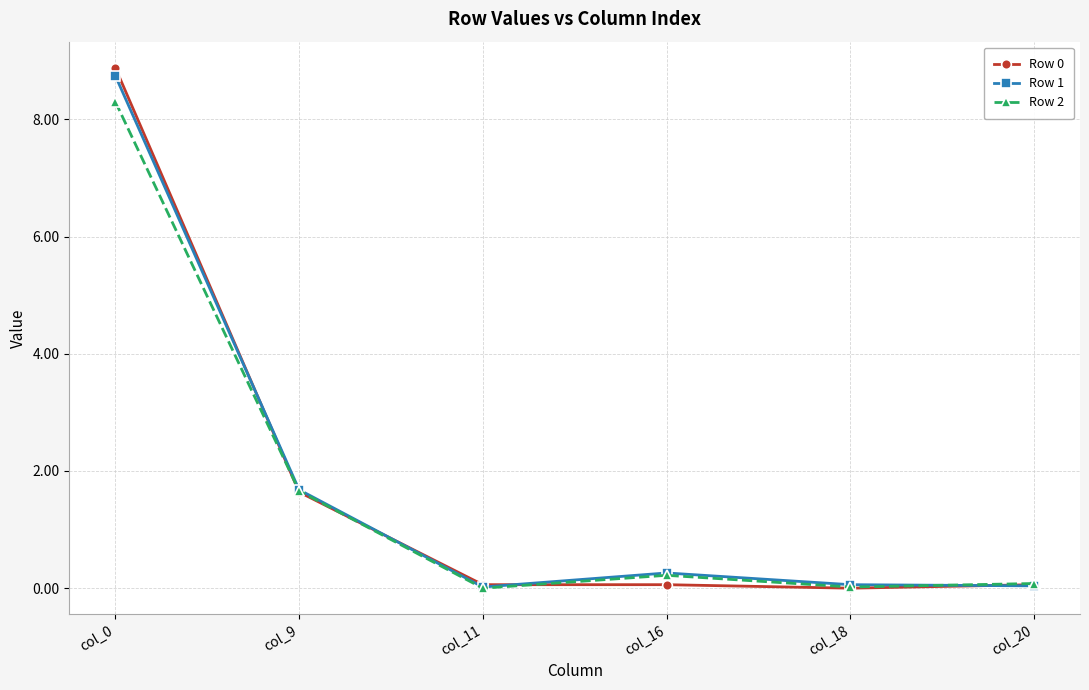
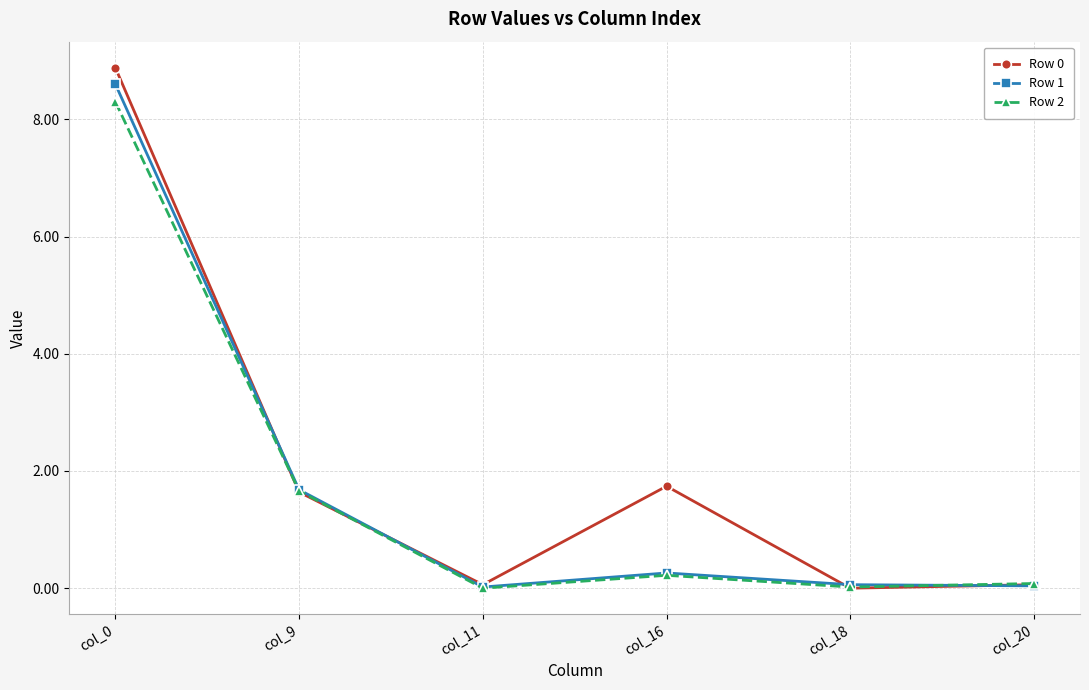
  {
    "Row 0": {
      "col_0": 8.9,
-     "col_16": 0.1
+     "col_16": 1.7
    },
    "Row 1": {
-     "col_0": 8.7
+     "col_0": 8.6
    },
    "Row 2": {
      "col_0": 8.3
    }
  }
